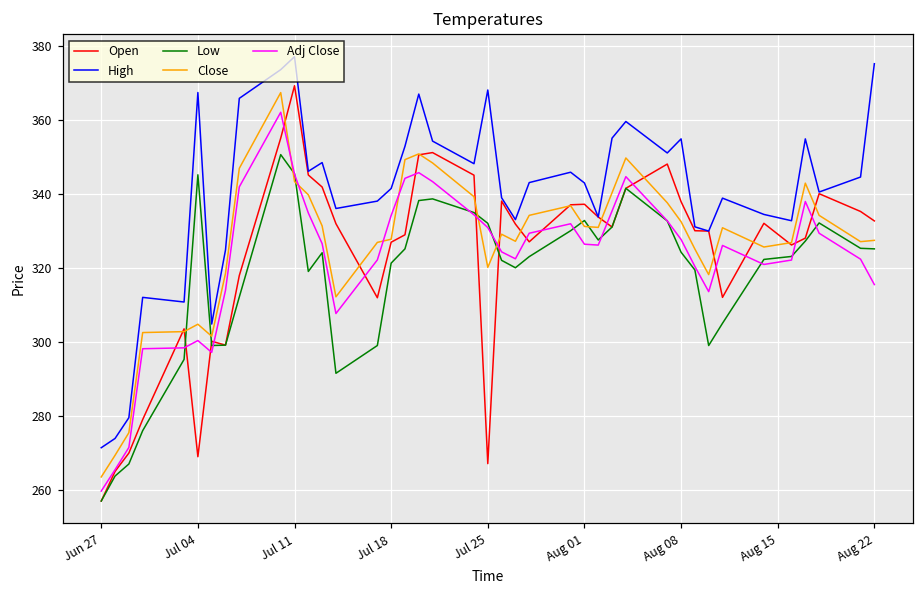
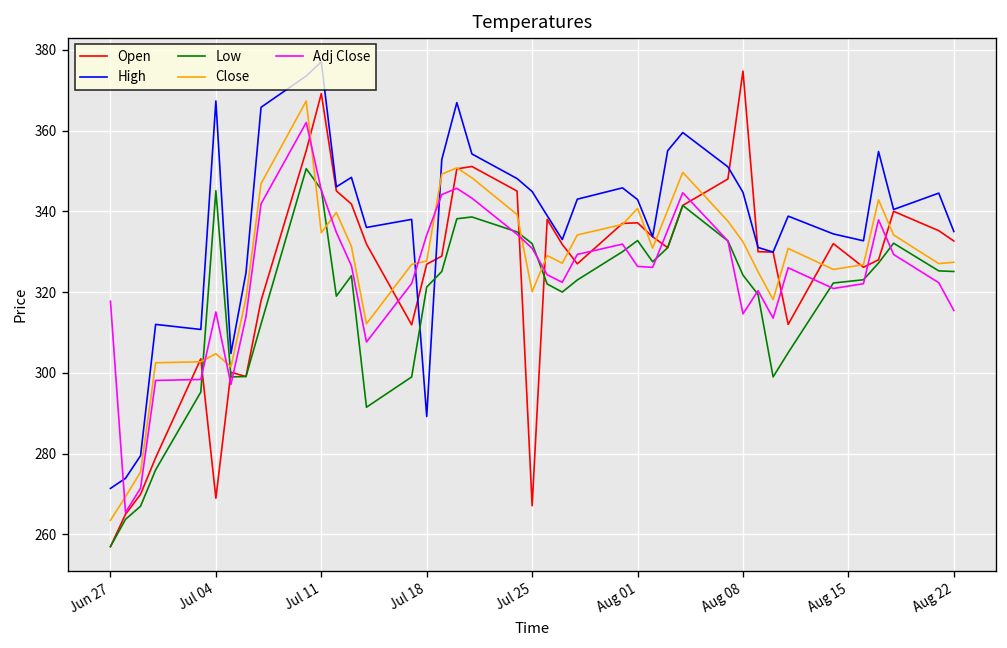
  {
    "Open": {
      "Jul 04": 269,
      "Jul 11": 369,
      "Jul 18": 327,
      "Jul 25": 267,
      "Aug 01": 337,
-     "Aug 08": 338,
+     "Aug 08": 375,
      "Aug 22": 333
    },
    "High": {
      "Jun 27": 271,
      "Jul 04": 367,
-     "Jul 18": 341,
-     "Jul 25": 368,
+     "Jul 18": 289,
+     "Jul 25": 345,
      "Aug 01": 343,
-     "Aug 08": 355,
-     "Aug 22": 375
+     "Aug 08": 345,
+     "Aug 22": 335
    },
    "Low": {
      "Jul 04": 345,
      "Jul 18": 321,
      "Jul 25": 332,
      "Aug 01": 333,
      "Aug 08": 324,
      "Aug 22": 325
    },
    "Close": {
      "Jun 27": 264,
      "Jul 04": 305,
-     "Jul 11": 343,
+     "Jul 11": 335,
      "Jul 18": 328,
      "Jul 25": 320,
-     "Aug 01": 331,
+     "Aug 01": 341,
      "Aug 08": 332,
      "Aug 22": 327
    },
    "Adj Close": {
-     "Jun 27": 260,
-     "Jul 04": 300,
+     "Jun 27": 318,
+     "Jul 04": 315,
      "Jul 18": 334,
      "Jul 25": 331,
      "Aug 01": 326,
-     "Aug 08": 328,
+     "Aug 08": 315,
      "Aug 22": 315
    }
  }
